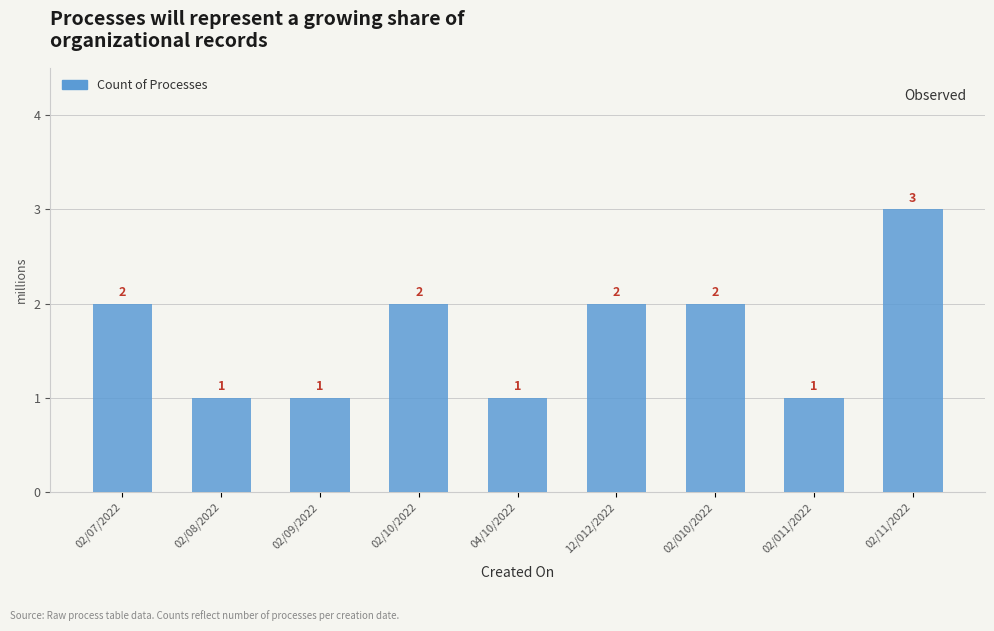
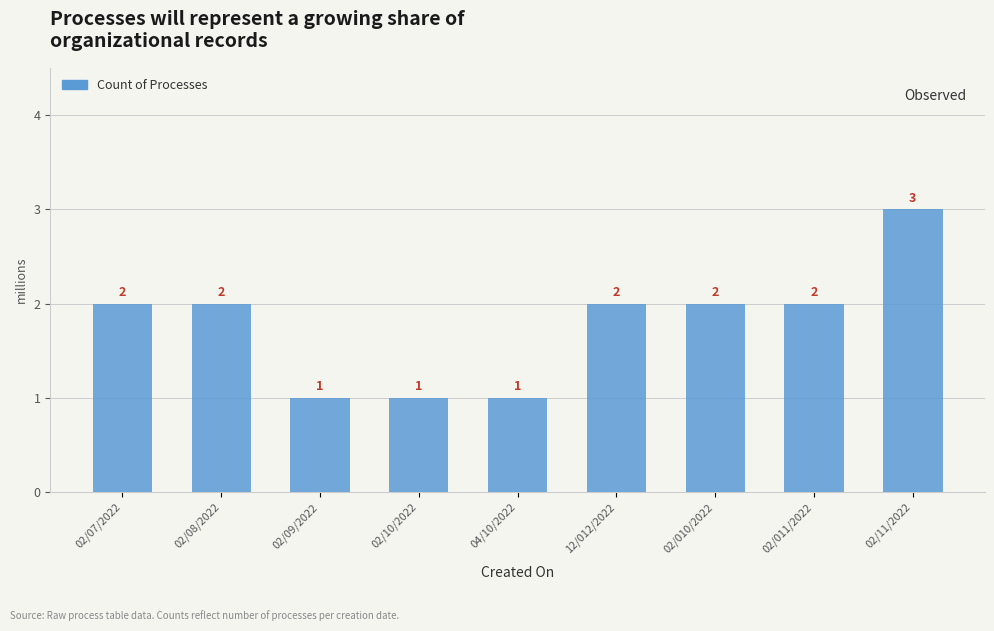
  {
    "02/07/2022": 2,
-   "02/08/2022": 1,
+   "02/08/2022": 2,
    "02/09/2022": 1,
-   "02/10/2022": 2,
+   "02/10/2022": 1,
    "04/10/2022": 1,
    "12/012/2022": 2,
    "02/010/2022": 2,
-   "02/011/2022": 1,
+   "02/011/2022": 2,
    "02/11/2022": 3
  }
